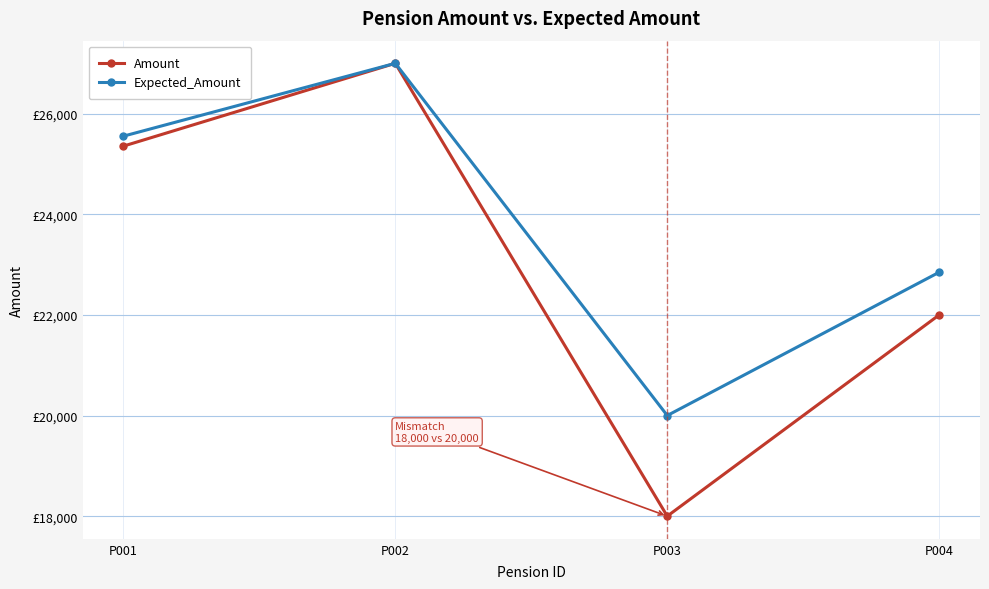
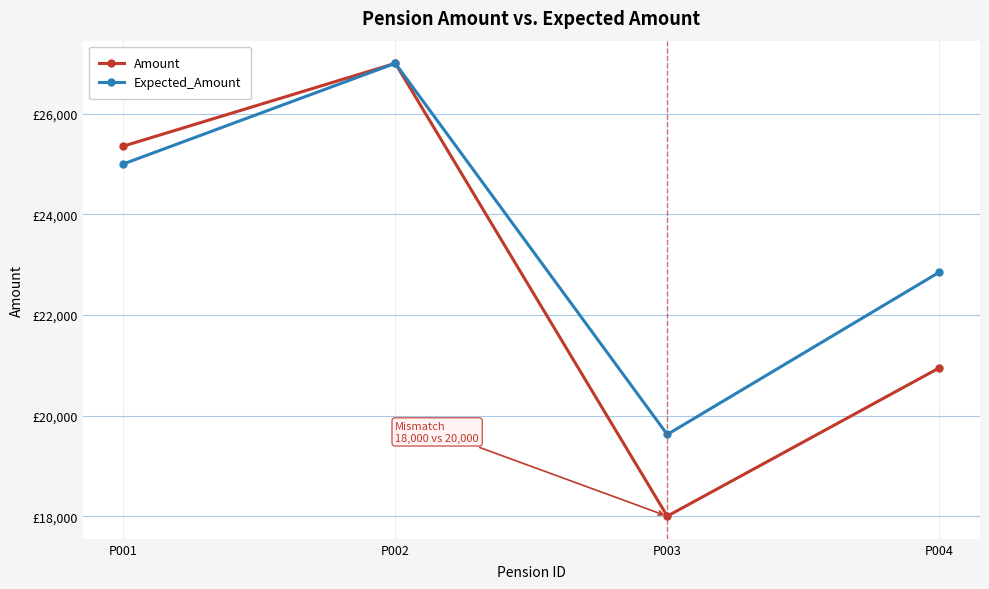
  {
    "Amount": {
      "P001": "£25,400",
-     "P004": "£22,000"
+     "P004": "£20,900"
    },
    "Expected_Amount": {
-     "P001": "£25,600",
-     "P003": "£20,000",
+     "P001": "£25,000",
+     "P003": "£19,600",
      "P004": "£22,800"
    }
  }
